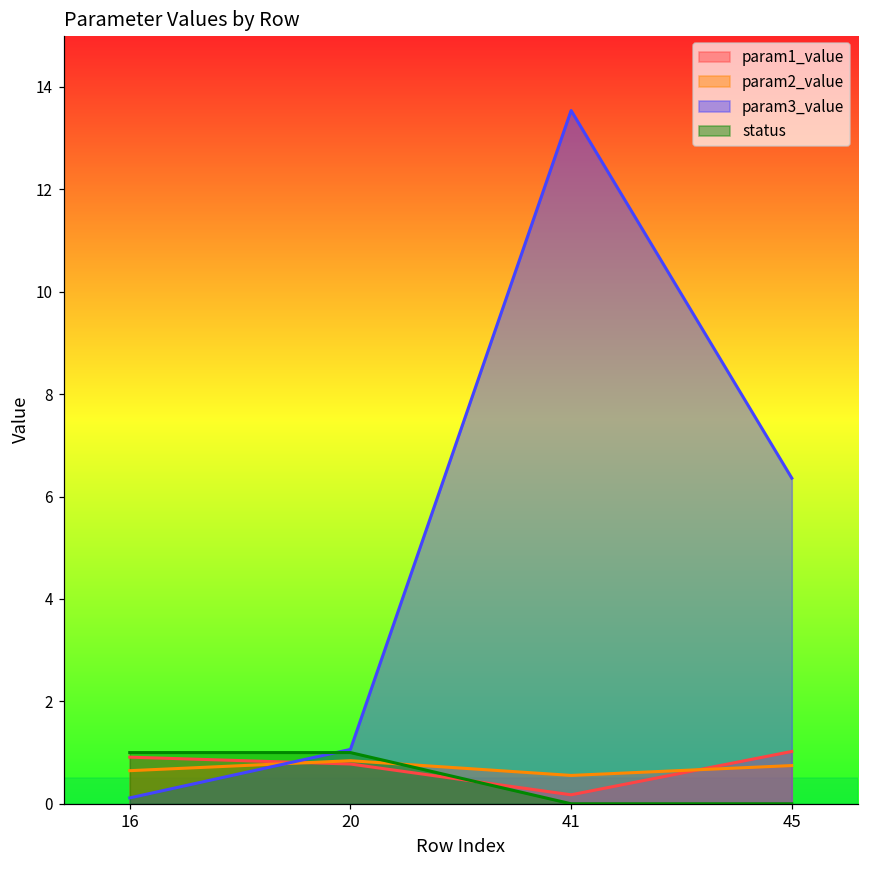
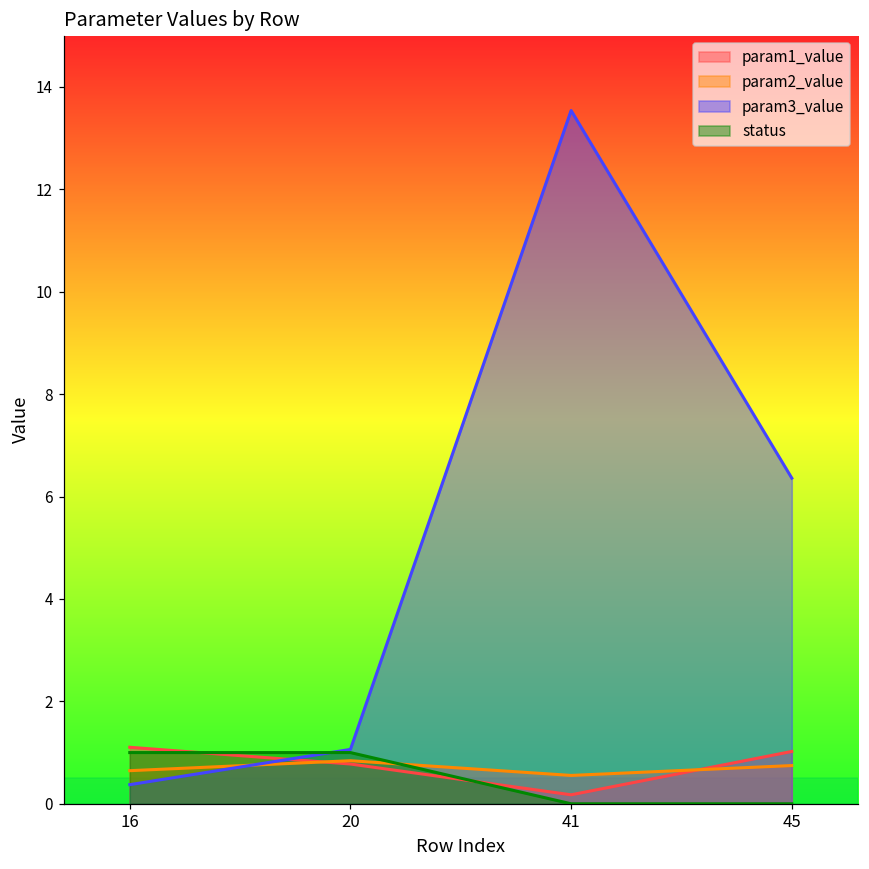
  {
    "param1_value": {
-     "16": 0.9,
+     "16": 1.1,
      "20": 0.8,
      "41": 0.2,
      "45": 1.0
    },
    "param2_value": {
      "16": 0.6,
      "20": 0.8,
      "41": 0.6,
      "45": 0.7
    },
    "param3_value": {
-     "16": 0.1,
+     "16": 0.4,
      "20": 1.1,
      "41": 13.5,
      "45": 6.4
    },
    "status": {
      "16": 1.0,
      "20": 1.0,
      "41": 0.0,
      "45": 0.0
    }
  }
